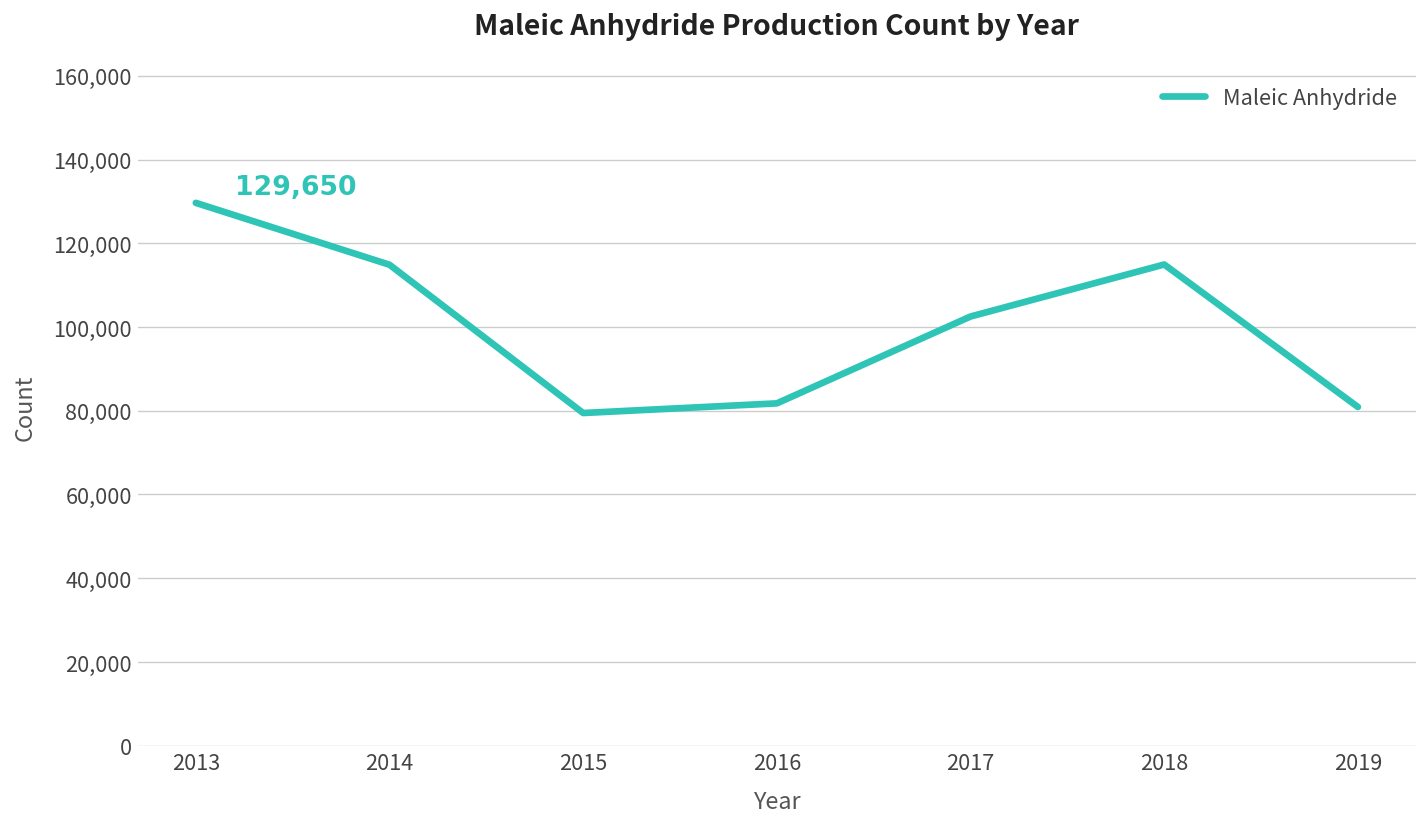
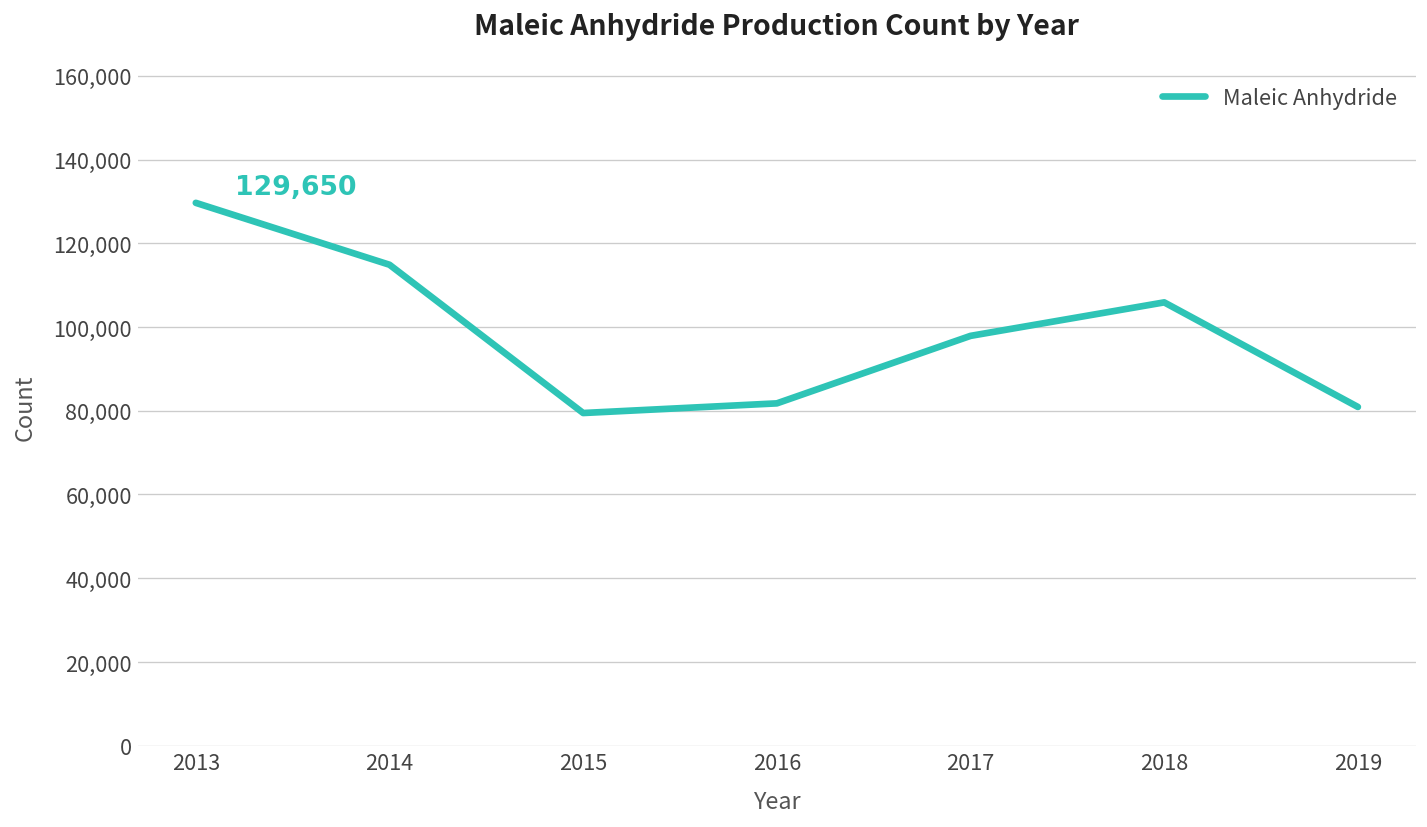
  {
    "2013": "130,000",
    "2014": "115,000",
    "2015": "79,000",
    "2016": "82,000",
-   "2017": "103,000",
-   "2018": "115,000",
+   "2017": "98,000",
+   "2018": "106,000",
    "2019": "81,000"
  }
